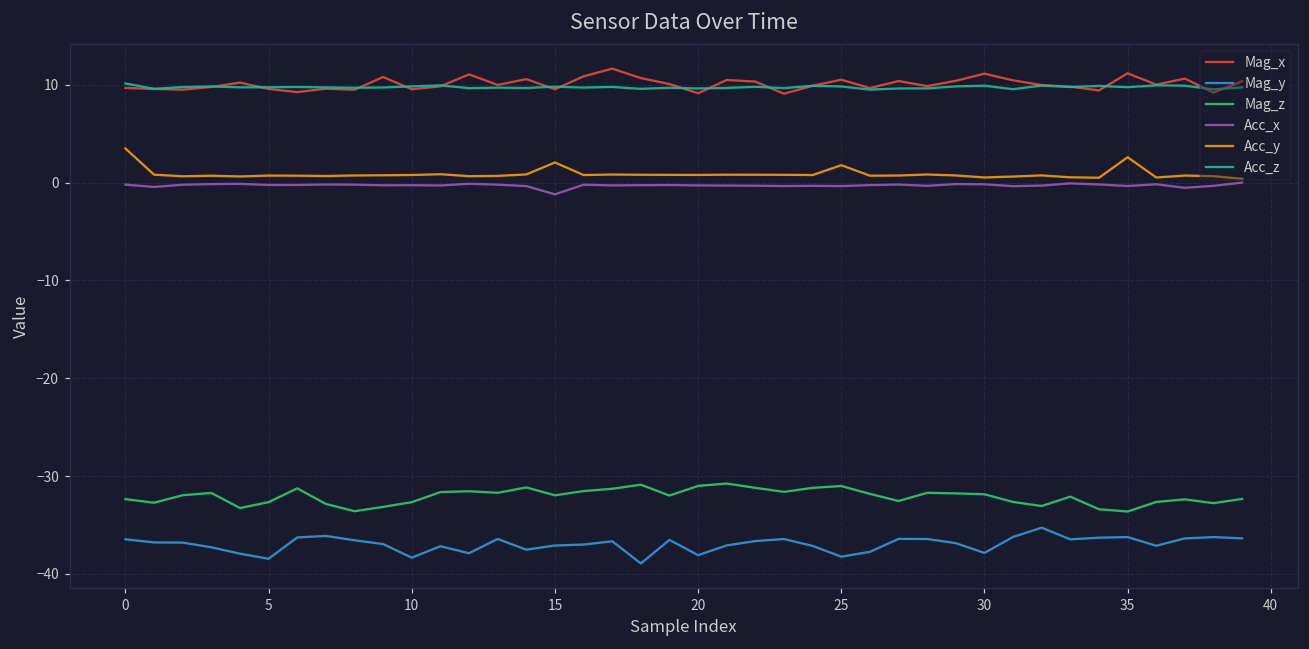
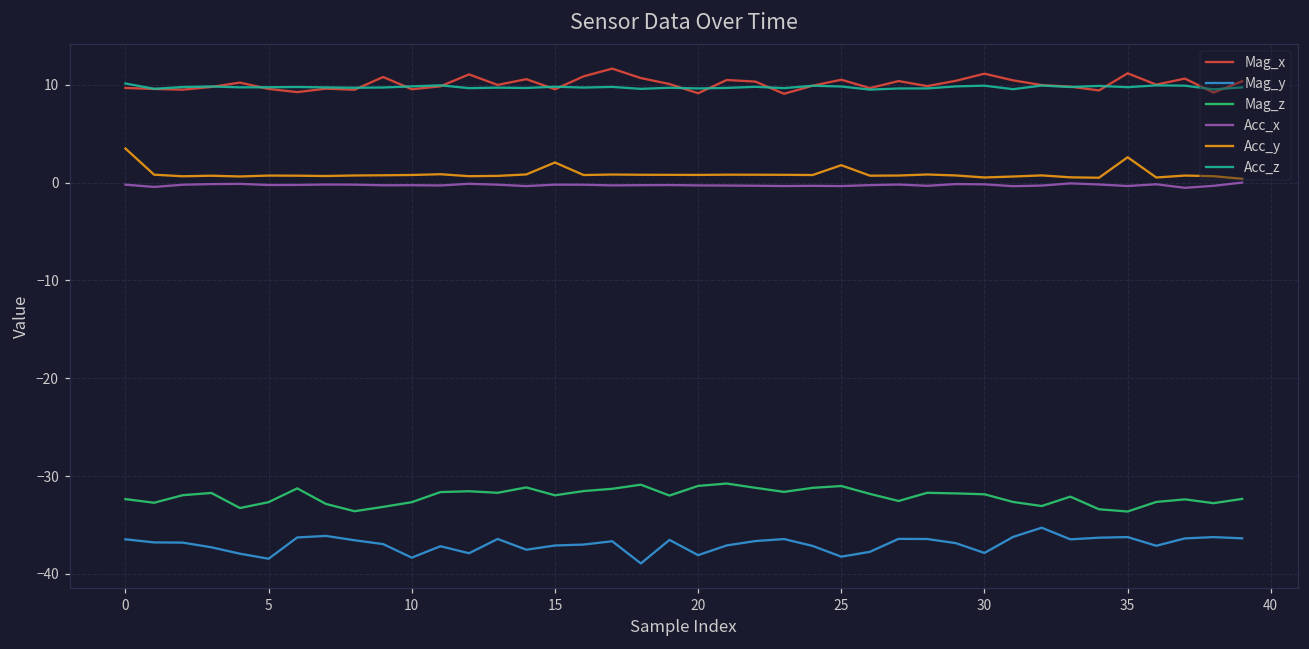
  {
    "Mag_x": {
      "0": 10,
      "10": 10,
      "20": 9,
      "25": 11,
      "30": 11,
      "35": 11
    },
    "Mag_y": {
      "0": -36,
      "5": -38,
      "10": -38,
      "15": -37,
      "20": -38,
      "25": -38,
      "30": -38,
      "35": -36
    },
    "Acc_x": {
      "0": 0,
      "5": 0,
      "10": 0,
-     "15": -1,
+     "15": 0,
      "20": 0,
      "25": 0,
      "30": 0,
      "35": 0
    },
    "Acc_y": {
      "0": 3,
      "5": 1,
      "10": 1,
      "15": 2,
      "20": 1,
      "25": 2,
      "30": 1,
      "35": 3
    }
  }
